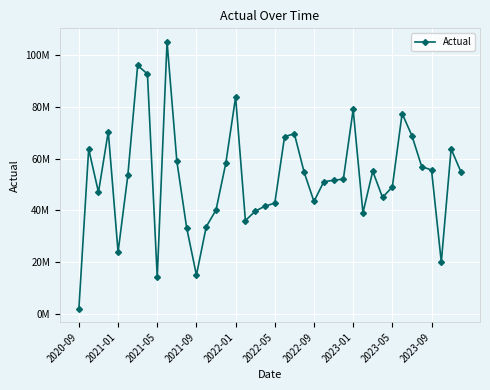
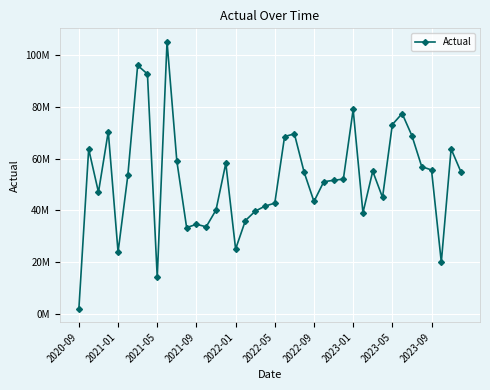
  {
    "2020-09": 2000000,
    "2021-01": 24000000,
    "2021-05": 14000000,
-   "2021-09": 15000000,
-   "2022-01": 84000000,
+   "2021-09": 35000000,
+   "2022-01": 25000000,
    "2022-05": 43000000,
    "2022-09": 43000000,
    "2023-01": 79000000,
-   "2023-05": 49000000,
+   "2023-05": 73000000,
    "2023-09": 56000000
  }
